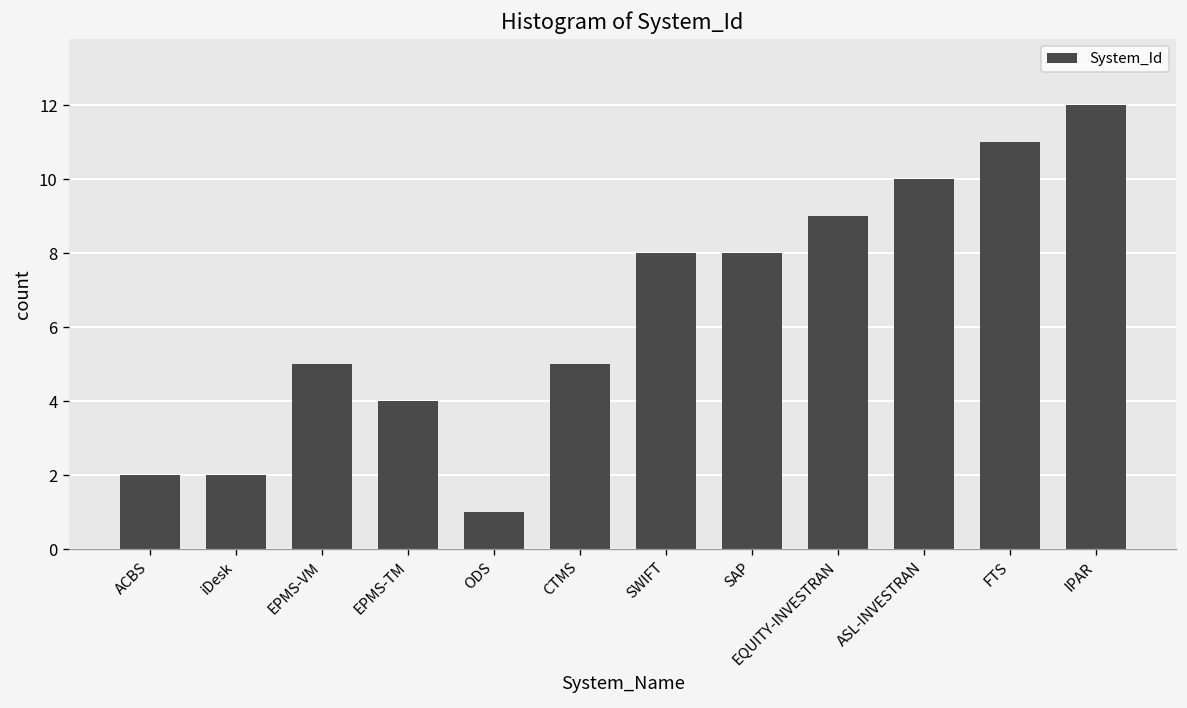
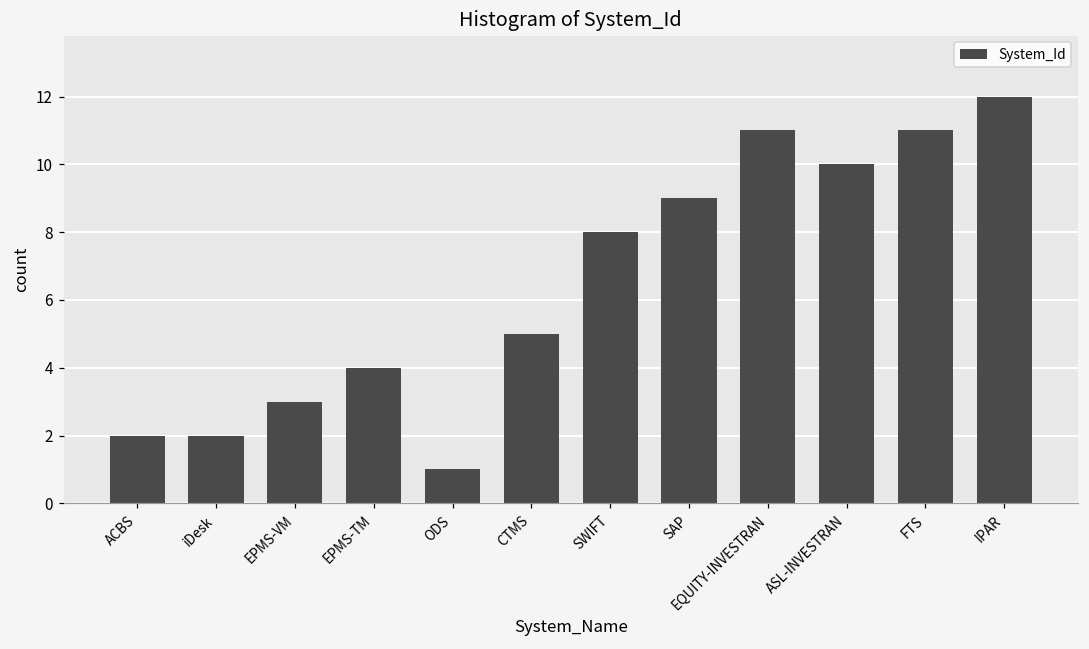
  {
    "ACBS": 2,
    "iDesk": 2,
-   "EPMS-VM": 5,
+   "EPMS-VM": 3,
    "EPMS-TM": 4,
    "ODS": 1,
    "CTMS": 5,
    "SWIFT": 8,
-   "SAP": 8,
-   "EQUITY-INVESTRAN": 9,
+   "SAP": 9,
+   "EQUITY-INVESTRAN": 11,
    "ASL-INVESTRAN": 10,
    "FTS": 11,
    "IPAR": 12
  }
